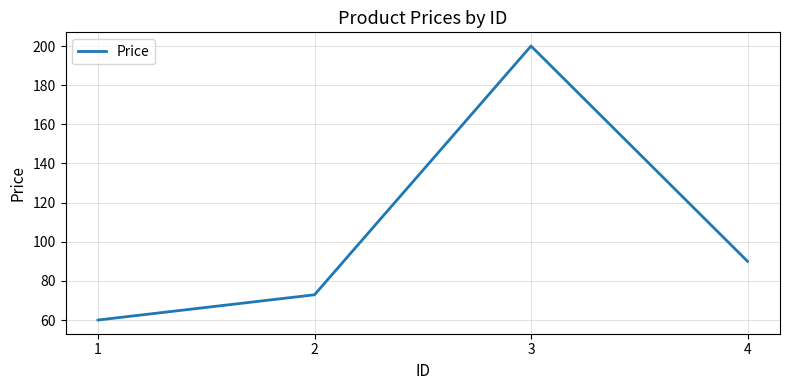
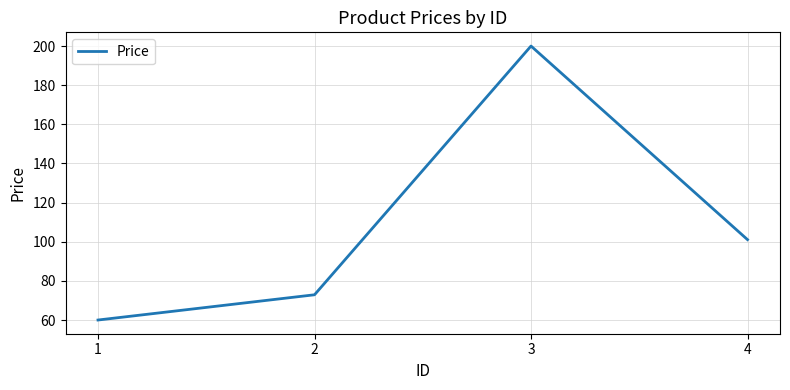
  {
    "1": 60,
    "2": 73,
    "3": 200,
-   "4": 90
+   "4": 101
  }
